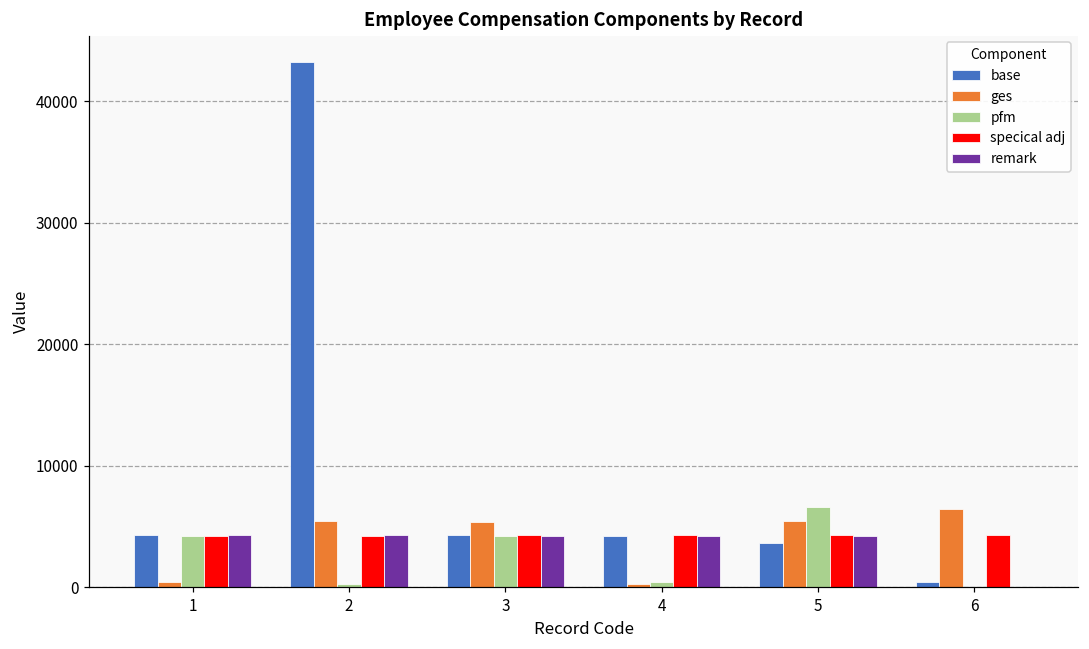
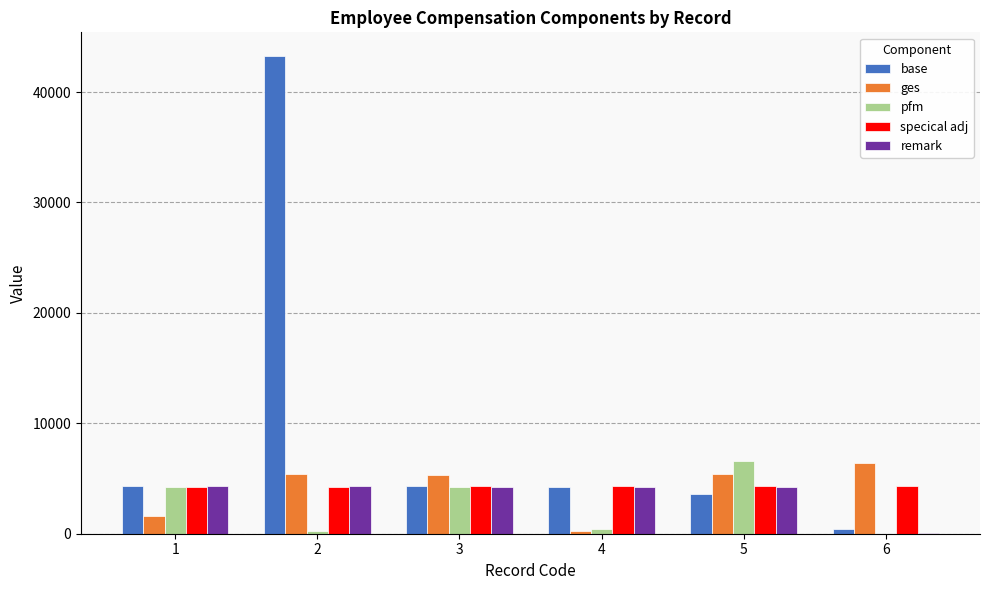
  {
    "base": {
      "1": 4300,
      "2": 43200,
      "3": 4300,
      "4": 4200,
      "5": 3600,
      "6": 400
    },
    "ges": {
-     "1": 400,
+     "1": 1600,
      "2": 5400,
      "3": 5300,
      "4": 200,
      "5": 5400,
      "6": 6400
    },
    "pfm": {
      "1": 4200,
      "2": 200,
      "3": 4200,
      "4": 500,
      "5": 6600
    },
    "specical adj": {
      "1": 4200,
      "2": 4200,
      "3": 4300,
      "4": 4300,
      "5": 4300,
      "6": 4300
    },
    "remark": {
      "1": 4300,
      "2": 4300,
      "3": 4200,
      "4": 4200,
      "5": 4200
    }
  }
